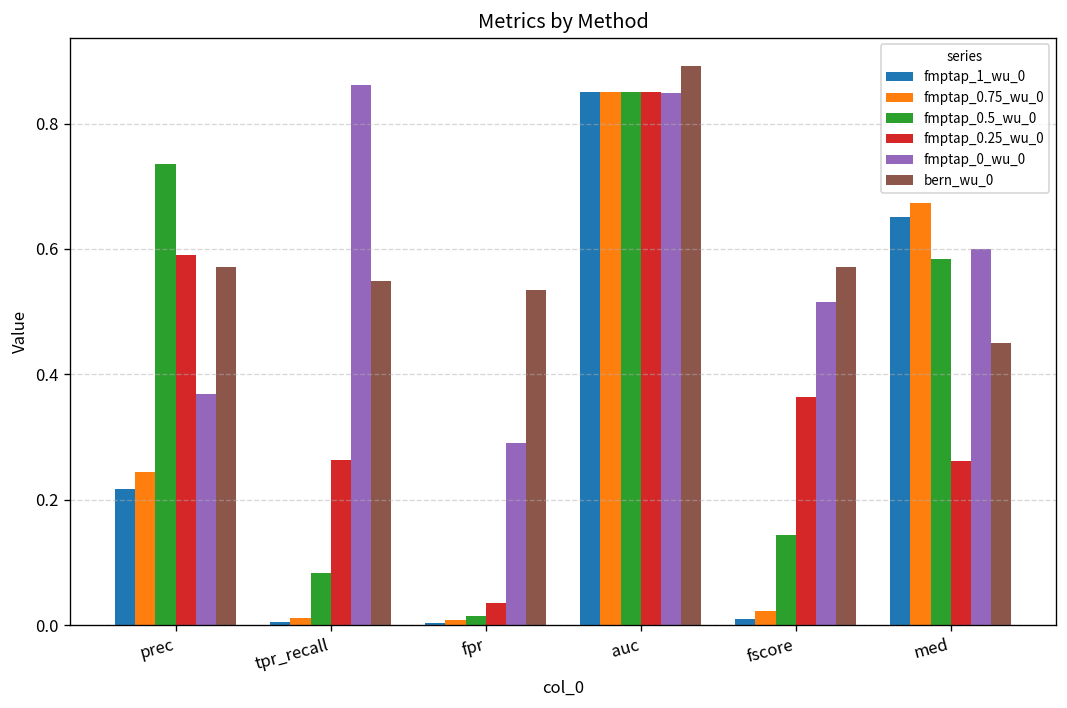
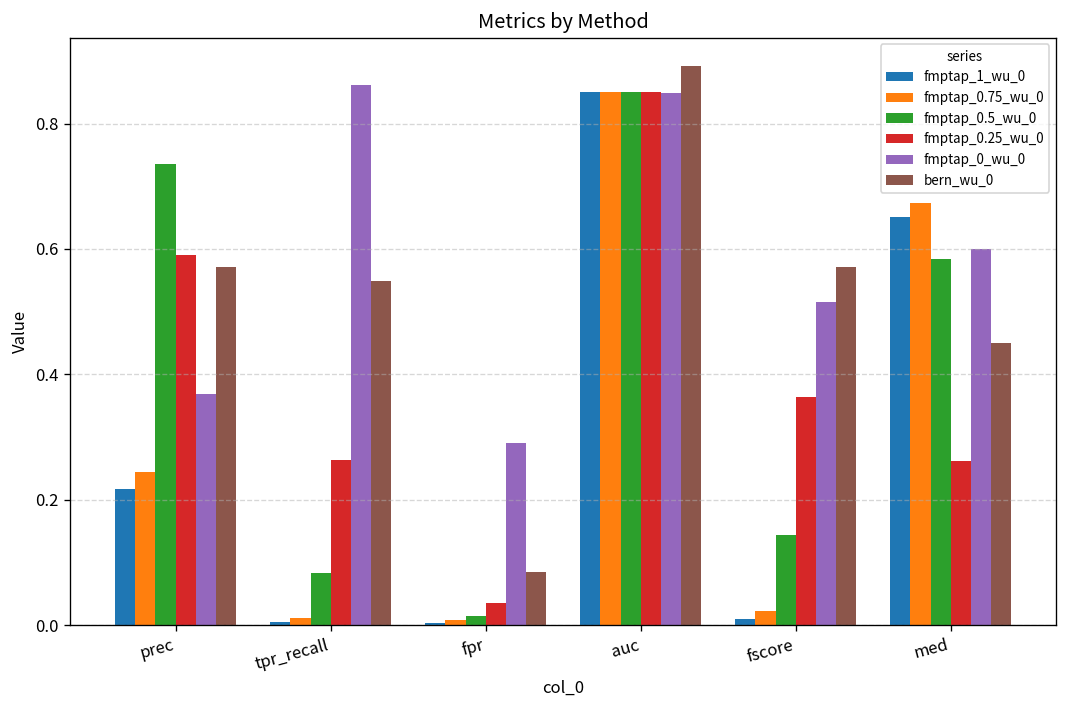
  {
    "fmptap_1_wu_0": {
      "prec": 0.22,
      "tpr_recall": 0.01,
      "auc": 0.85,
      "fscore": 0.01,
      "med": 0.65
    },
    "fmptap_0.75_wu_0": {
      "prec": 0.24,
      "tpr_recall": 0.01,
      "fpr": 0.01,
      "auc": 0.85,
      "fscore": 0.02,
      "med": 0.67
    },
    "fmptap_0.5_wu_0": {
      "prec": 0.74,
      "tpr_recall": 0.08,
      "fpr": 0.01,
      "auc": 0.85,
      "fscore": 0.14,
      "med": 0.58
    },
    "fmptap_0.25_wu_0": {
      "prec": 0.59,
      "tpr_recall": 0.26,
      "fpr": 0.04,
      "auc": 0.85,
      "fscore": 0.36,
      "med": 0.26
    },
    "fmptap_0_wu_0": {
      "prec": 0.37,
      "tpr_recall": 0.86,
      "fpr": 0.29,
      "auc": 0.85,
      "fscore": 0.52,
      "med": 0.60
    },
    "bern_wu_0": {
      "prec": 0.57,
      "tpr_recall": 0.55,
-     "fpr": 0.54,
+     "fpr": 0.08,
      "auc": 0.89,
      "fscore": 0.57,
      "med": 0.45
    }
  }
